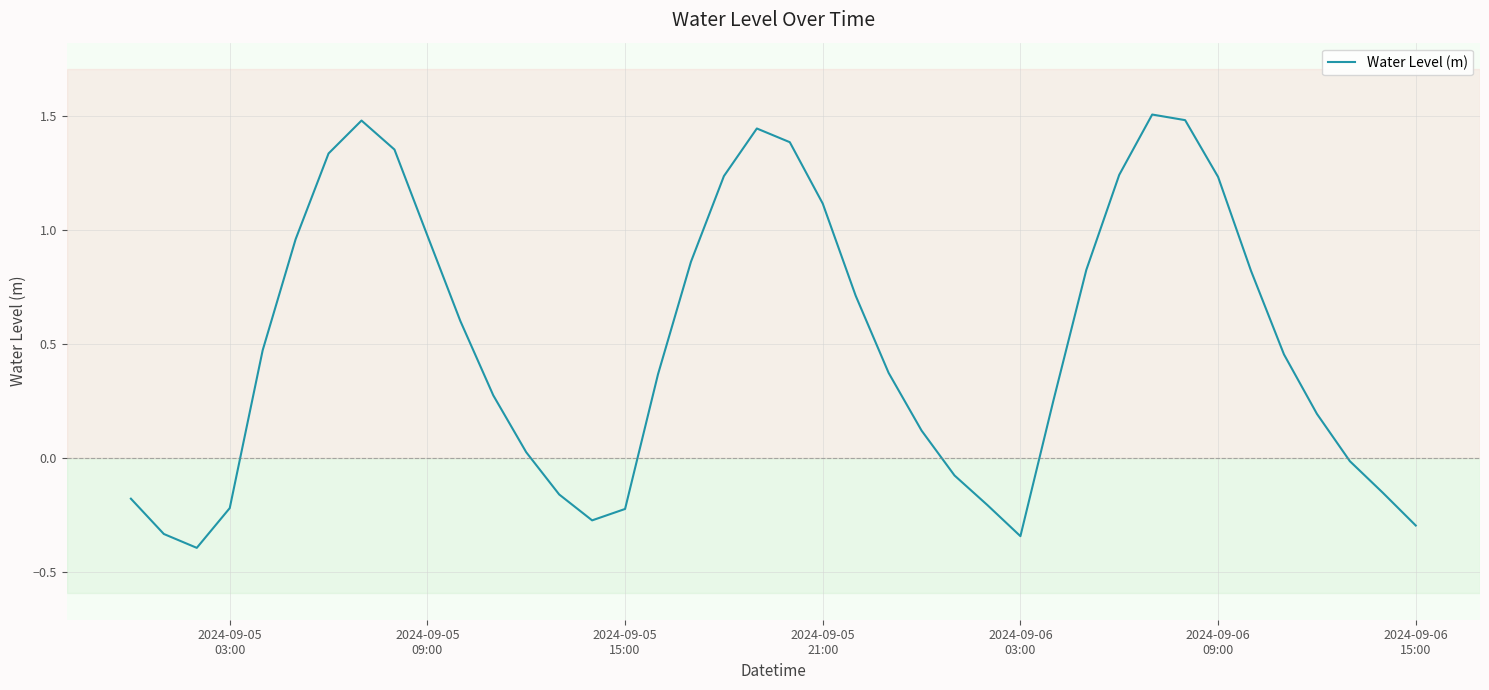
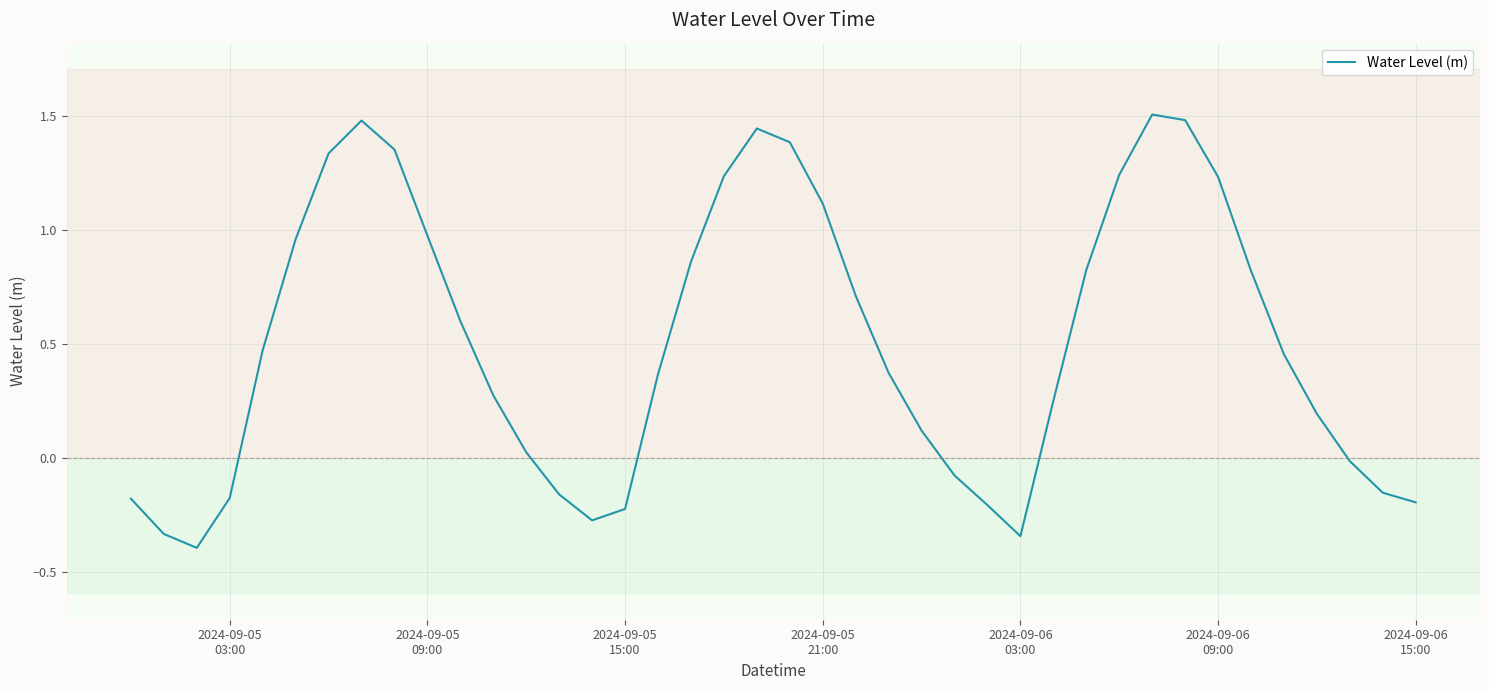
  {
-   "2024-09-05 03:00": -0.22,
+   "2024-09-05 03:00": -0.18,
    "2024-09-05 09:00": 0.97,
    "2024-09-05 15:00": -0.22,
    "2024-09-05 21:00": 1.11,
    "2024-09-06 03:00": -0.34,
    "2024-09-06 09:00": 1.23,
-   "2024-09-06 15:00": -0.30
+   "2024-09-06 15:00": -0.19
  }
